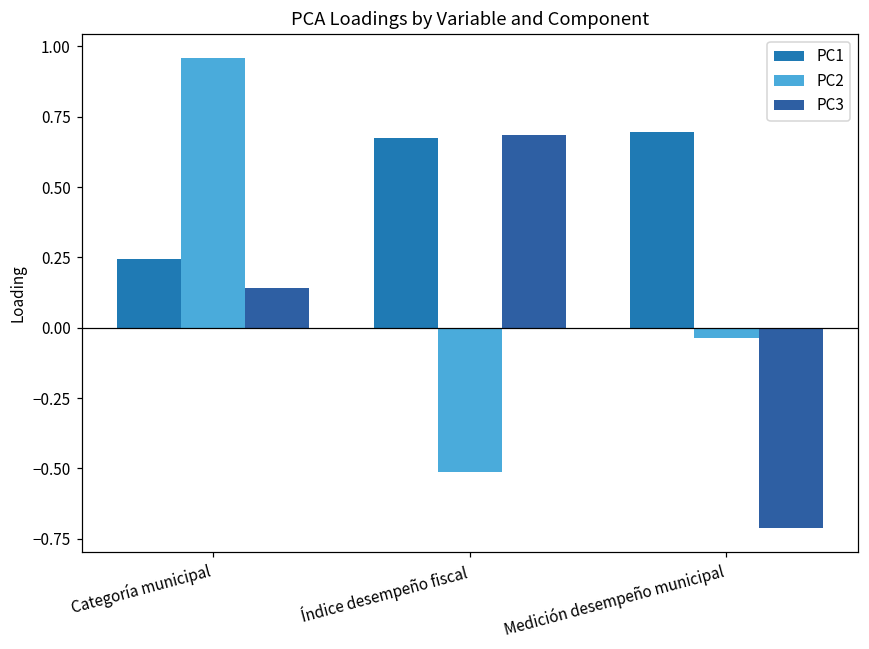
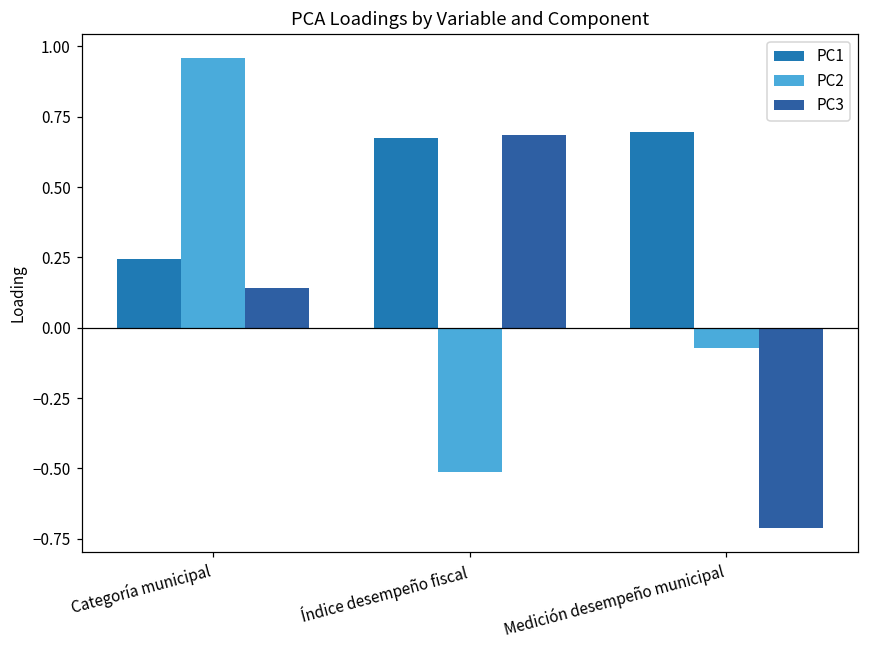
  {
    "PC2": {
      "Categoría municipal": 0.96,
      "Índice desempeño fiscal": -0.51,
-     "Medición desempeño municipal": -0.04
+     "Medición desempeño municipal": -0.07
    }
  }
